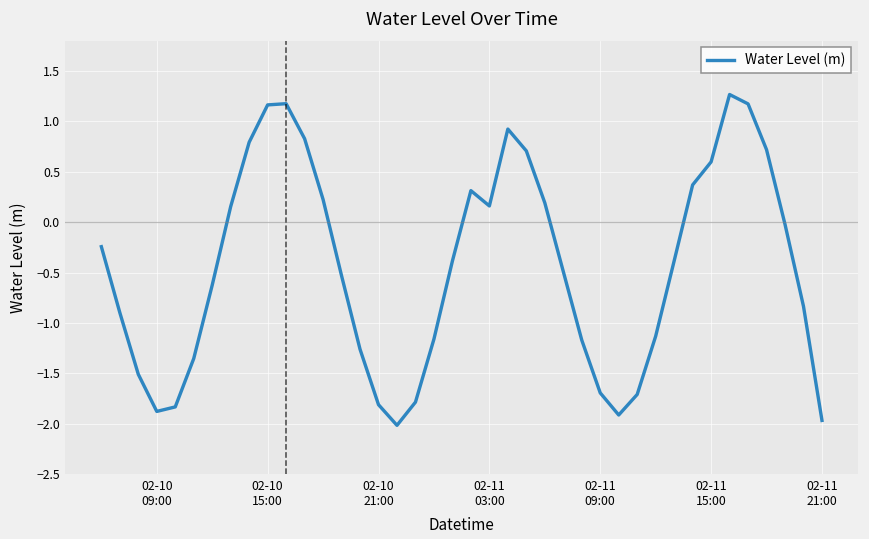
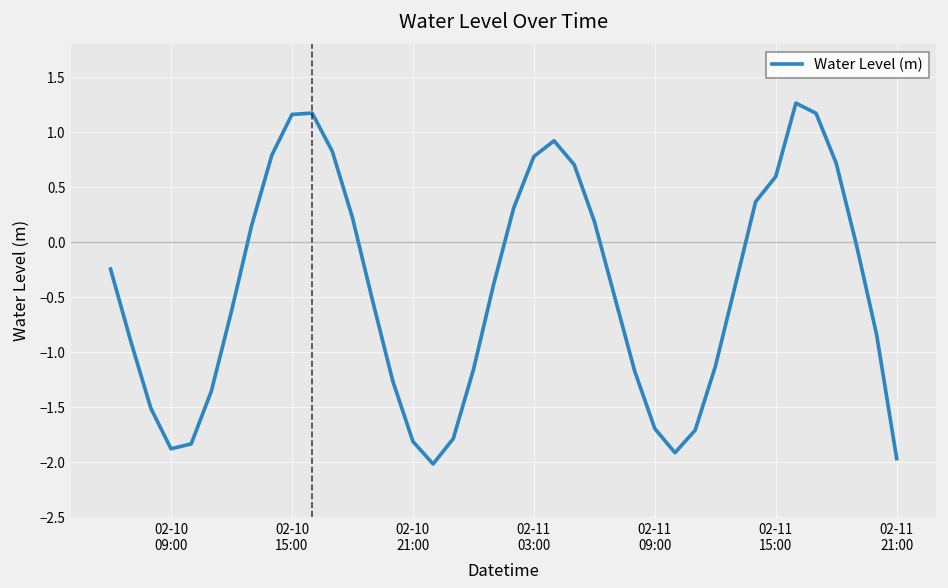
  {
    "02-10 09:00": -1.9,
    "02-10 15:00": 1.2,
    "02-10 21:00": -1.8,
-   "02-11 03:00": 0.2,
+   "02-11 03:00": 0.8,
    "02-11 09:00": -1.7,
    "02-11 15:00": 0.6,
    "02-11 21:00": -2.0
  }
